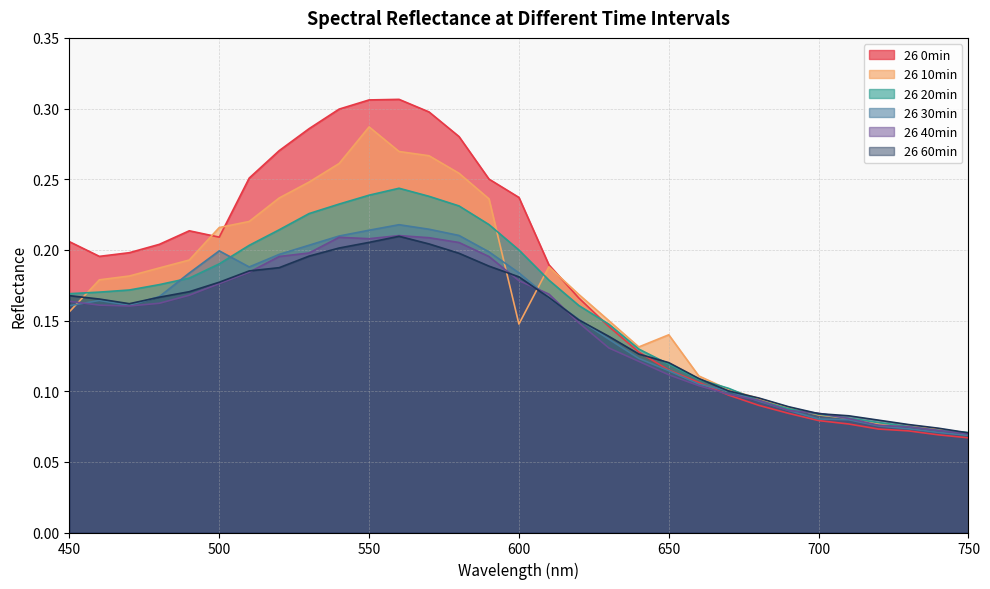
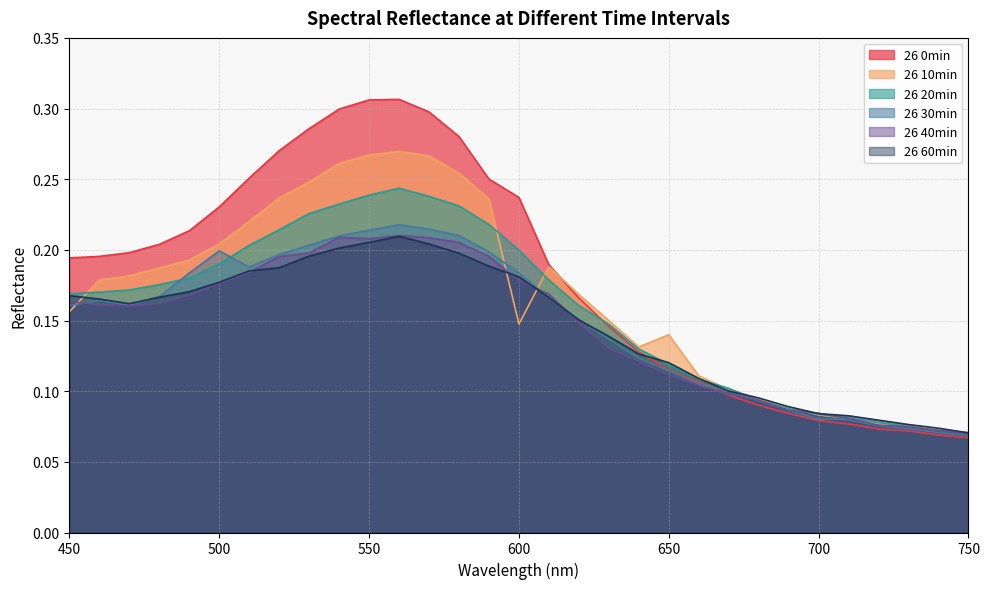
  {
    "26 0min": {
-     "450": 0.206,
-     "500": 0.209,
+     "450": 0.194,
+     "500": 0.230,
      "550": 0.306,
      "600": 0.237
    },
    "26 10min": {
      "450": 0.156,
-     "500": 0.216,
-     "550": 0.287,
+     "500": 0.204,
+     "550": 0.267,
      "600": 0.148,
      "650": 0.140
    }
  }
